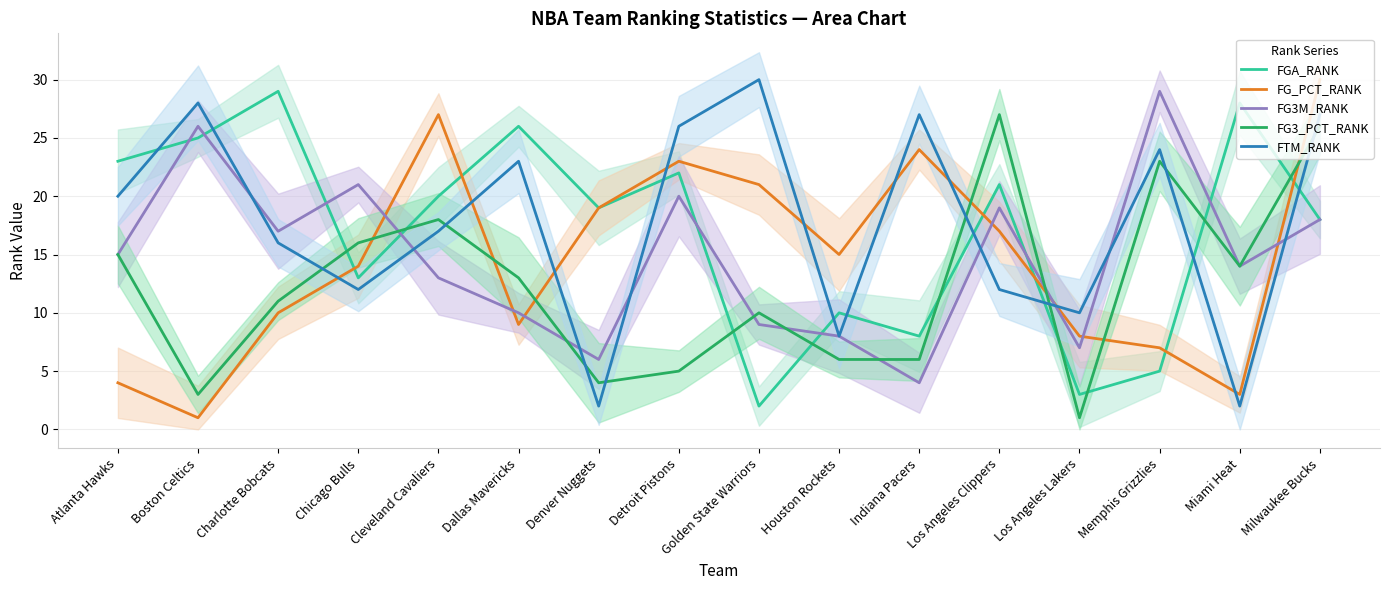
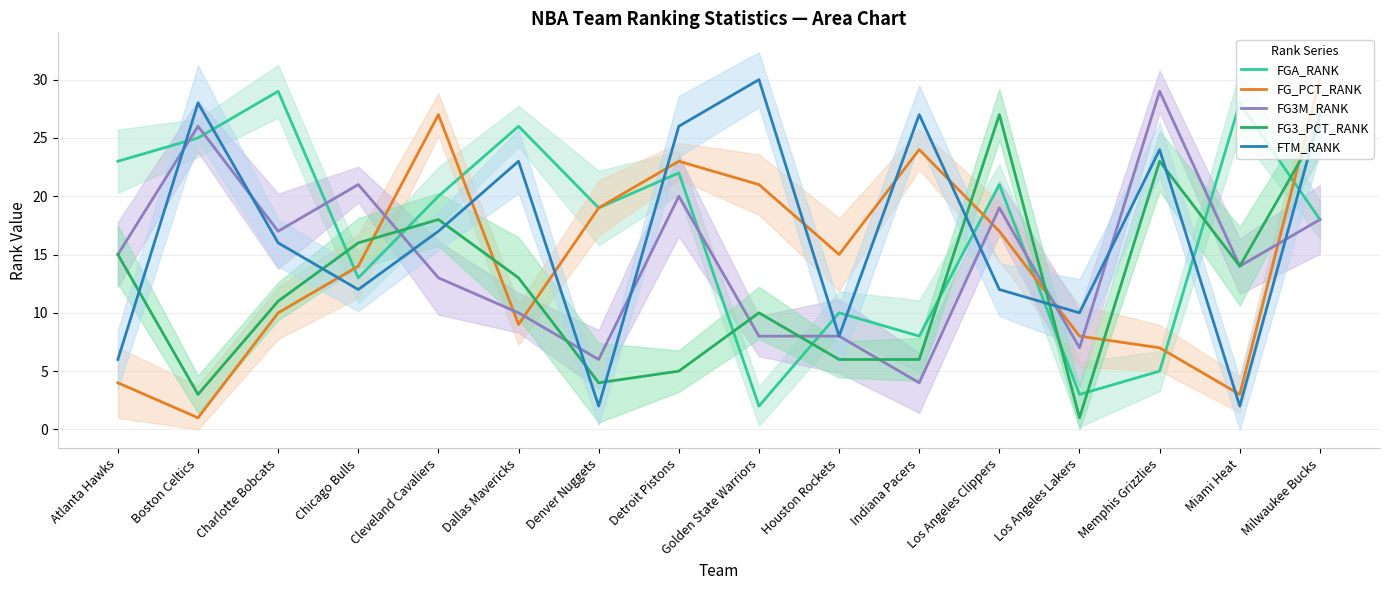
  {
    "FGA_RANK": {
      "Atlanta Hawks": 23,
      "Boston Celtics": 25,
      "Charlotte Bobcats": 29,
      "Chicago Bulls": 13,
      "Cleveland Cavaliers": 20,
      "Dallas Mavericks": 26,
      "Detroit Pistons": 22,
      "Golden State Warriors": 2,
      "Houston Rockets": 10,
      "Los Angeles Clippers": 21,
      "Los Angeles Lakers": 3,
      "Memphis Grizzlies": 5
    },
    "FG_PCT_RANK": {
      "Atlanta Hawks": 4,
      "Boston Celtics": 1,
      "Charlotte Bobcats": 10,
      "Cleveland Cavaliers": 27,
      "Dallas Mavericks": 9,
      "Detroit Pistons": 23,
      "Golden State Warriors": 21,
      "Houston Rockets": 15,
      "Indiana Pacers": 24,
      "Los Angeles Clippers": 17,
      "Los Angeles Lakers": 8,
      "Memphis Grizzlies": 7,
      "Miami Heat": 3
    },
    "FG3M_RANK": {
      "Boston Celtics": 26,
      "Charlotte Bobcats": 17,
      "Chicago Bulls": 21,
      "Cleveland Cavaliers": 13,
      "Dallas Mavericks": 10,
      "Denver Nuggets": 6,
      "Detroit Pistons": 20,
-     "Golden State Warriors": 9,
+     "Golden State Warriors": 8,
      "Indiana Pacers": 4,
      "Los Angeles Clippers": 19,
      "Los Angeles Lakers": 7,
      "Memphis Grizzlies": 29
    },
    "FG3_PCT_RANK": {
      "Boston Celtics": 3,
      "Charlotte Bobcats": 11,
      "Chicago Bulls": 16,
      "Cleveland Cavaliers": 18,
      "Dallas Mavericks": 13,
      "Denver Nuggets": 4,
      "Detroit Pistons": 5,
      "Golden State Warriors": 10,
      "Houston Rockets": 6,
      "Indiana Pacers": 6,
      "Los Angeles Clippers": 27,
      "Los Angeles Lakers": 1,
      "Memphis Grizzlies": 23
    },
    "FTM_RANK": {
-     "Atlanta Hawks": 20,
+     "Atlanta Hawks": 6,
      "Charlotte Bobcats": 16,
      "Chicago Bulls": 12,
      "Cleveland Cavaliers": 17,
      "Dallas Mavericks": 23,
      "Denver Nuggets": 2,
      "Detroit Pistons": 26,
      "Golden State Warriors": 30,
      "Indiana Pacers": 27,
      "Los Angeles Clippers": 12,
      "Los Angeles Lakers": 10,
      "Memphis Grizzlies": 24,
      "Miami Heat": 2
    }
  }
